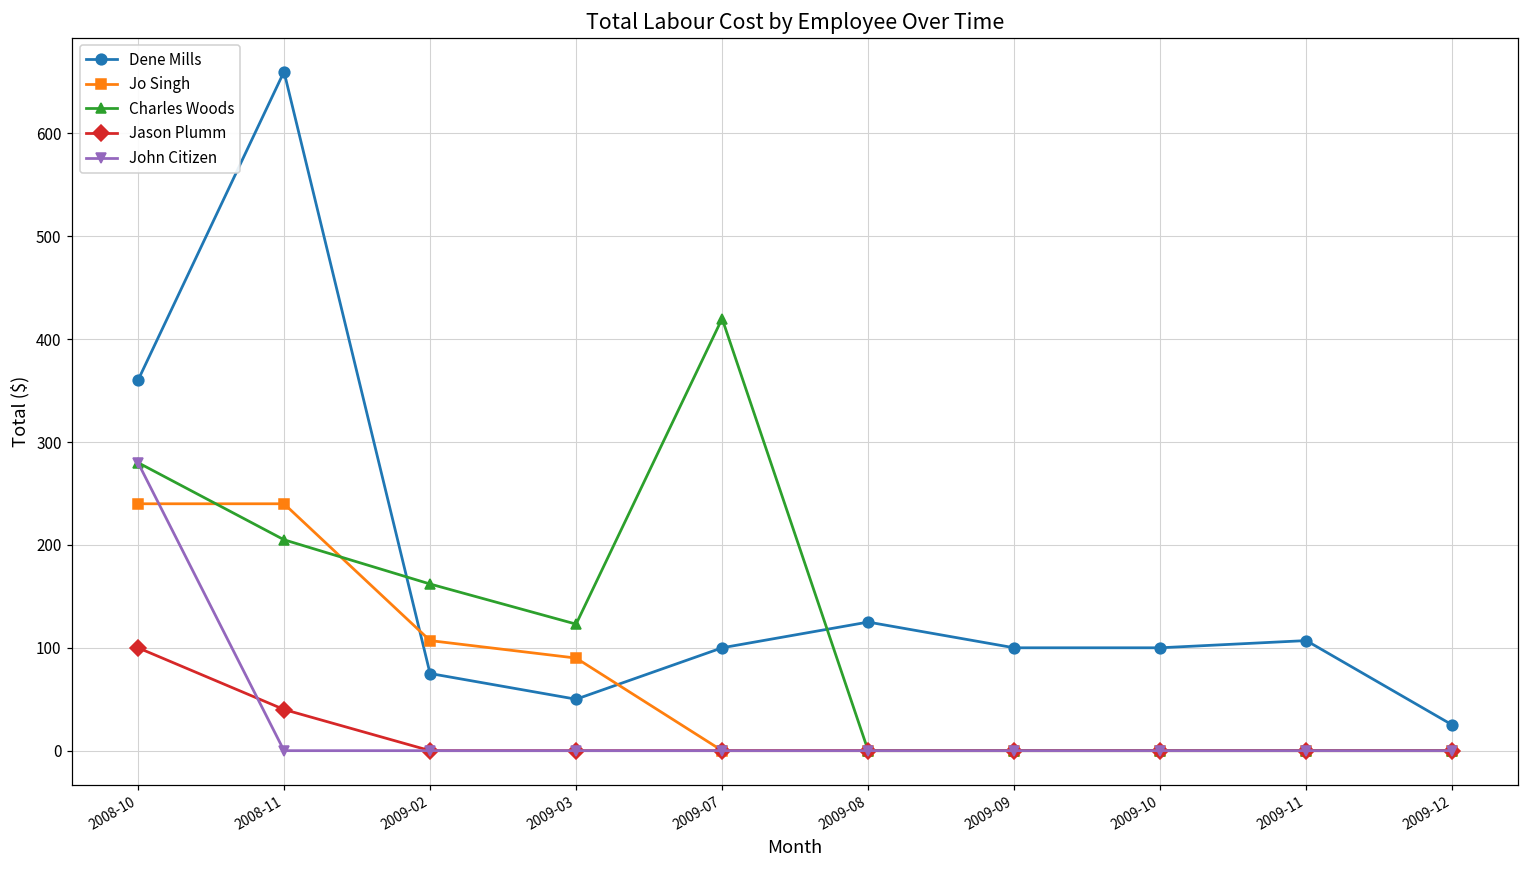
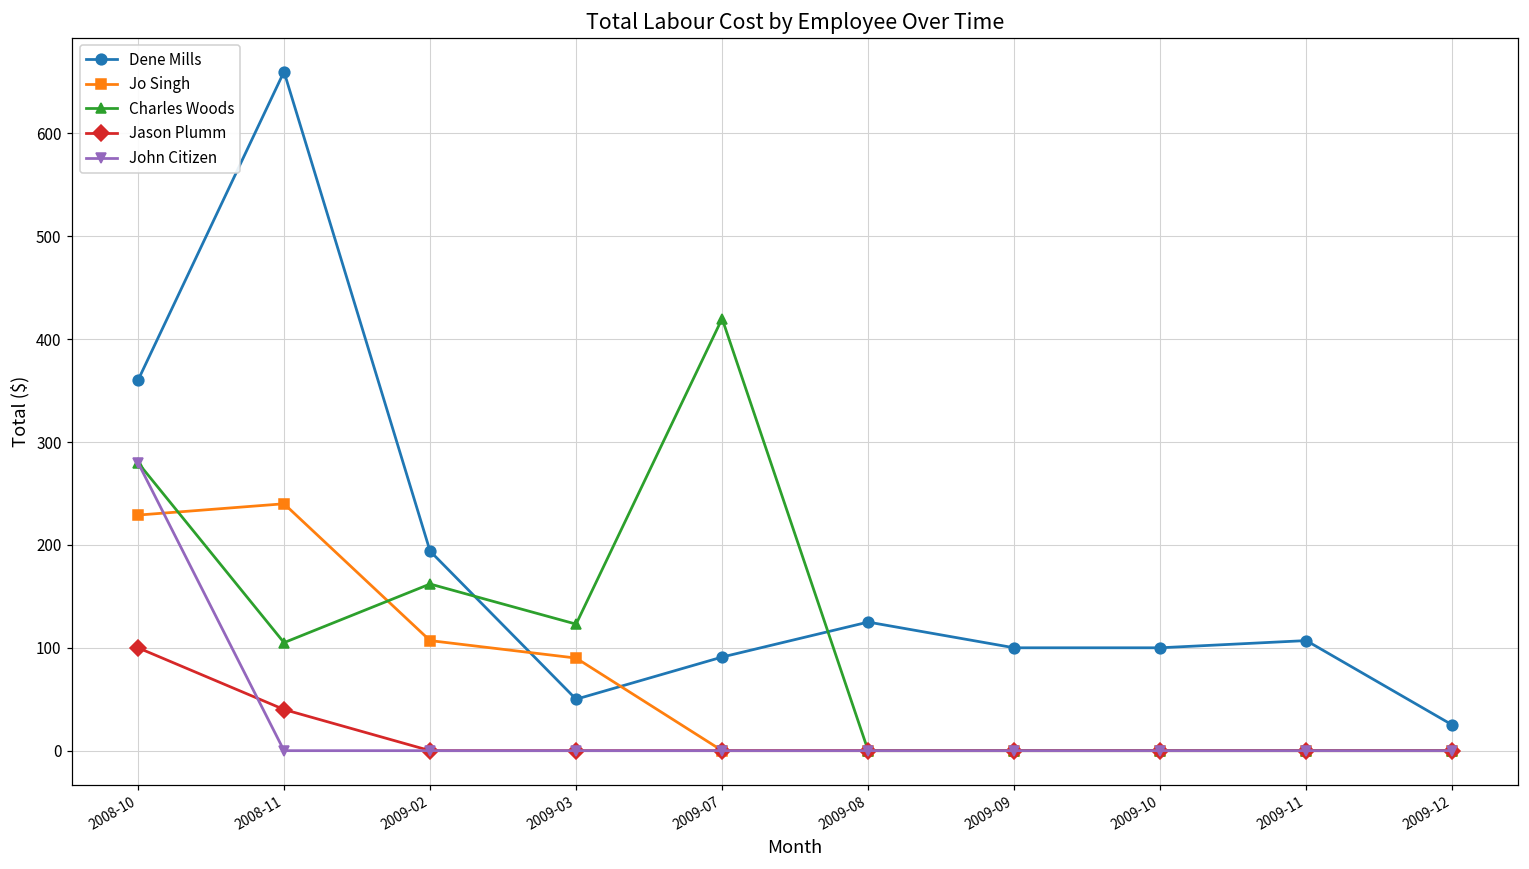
  {
    "Dene Mills": {
      "2008-10": 360,
      "2008-11": 660,
-     "2009-02": 80,
+     "2009-02": 190,
      "2009-03": 50,
-     "2009-07": 100,
+     "2009-07": 90,
      "2009-08": 130,
      "2009-09": 100,
      "2009-10": 100,
      "2009-11": 110,
      "2009-12": 30
    },
    "Jo Singh": {
-     "2008-10": 240,
+     "2008-10": 230,
      "2008-11": 240,
      "2009-02": 110,
      "2009-03": 90
    },
    "Charles Woods": {
-     "2008-11": 210,
+     "2008-11": 110,
      "2009-02": 160,
      "2009-03": 120,
      "2009-07": 420
    },
    "Jason Plumm": {
      "2008-10": 100,
      "2008-11": 40
    },
    "John Citizen": {
      "2008-11": 0
    }
  }
